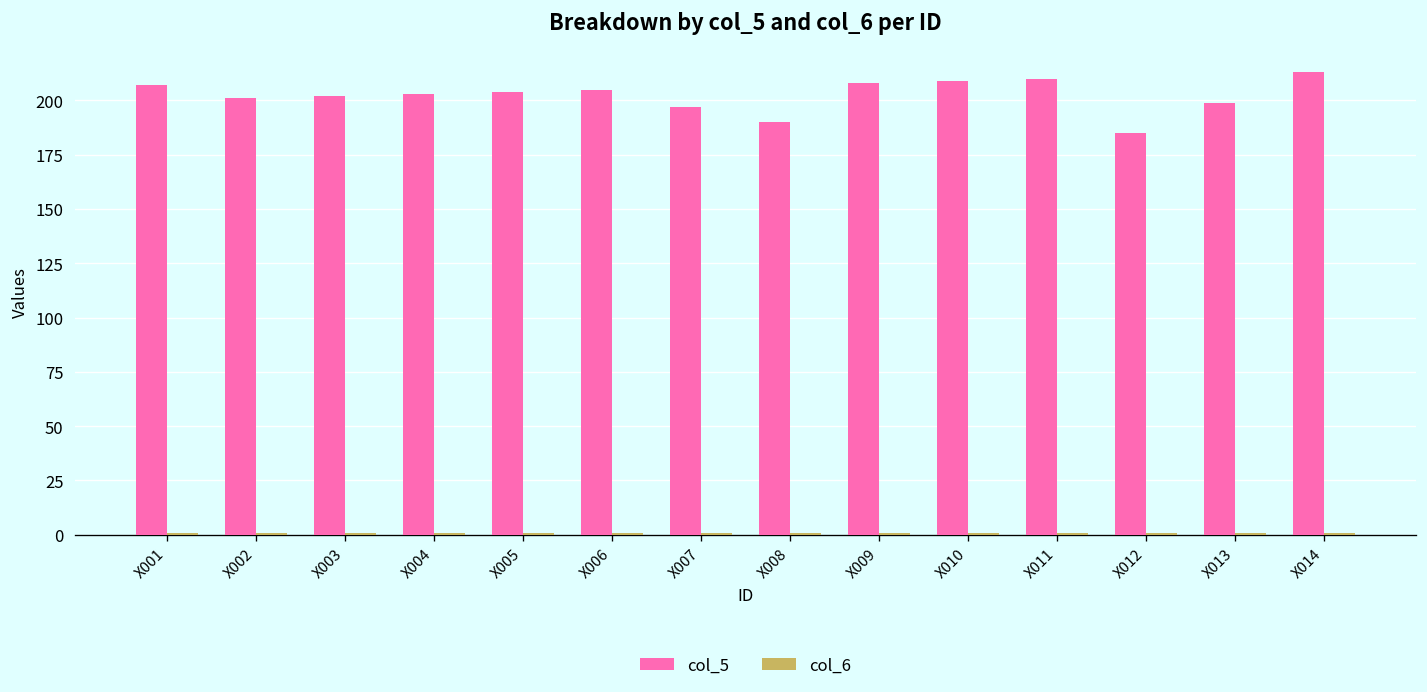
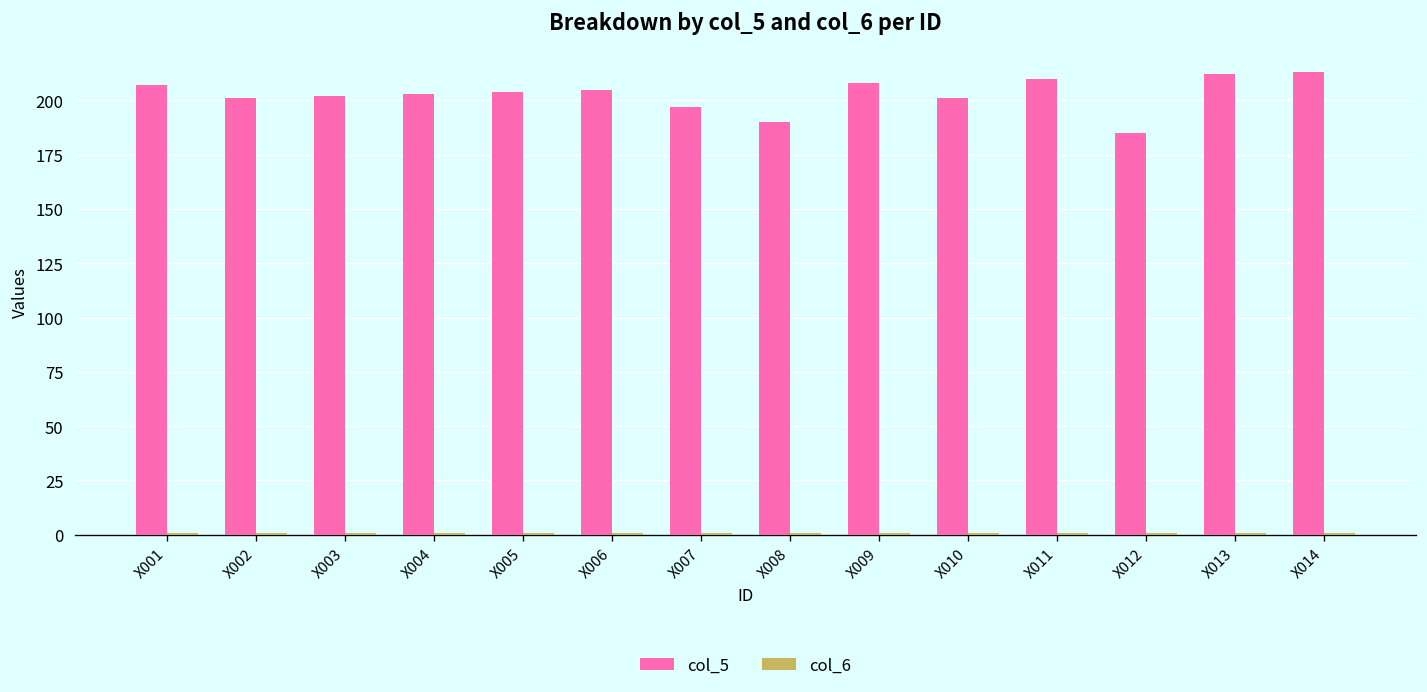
  {
    "col_5": {
      "X001": 207,
      "X002": 201,
      "X003": 202,
      "X004": 203,
      "X005": 204,
      "X006": 205,
      "X007": 197,
      "X008": 190,
      "X009": 208,
-     "X010": 209,
+     "X010": 201,
      "X011": 210,
      "X012": 185,
-     "X013": 199,
+     "X013": 212,
      "X014": 213
    }
  }
